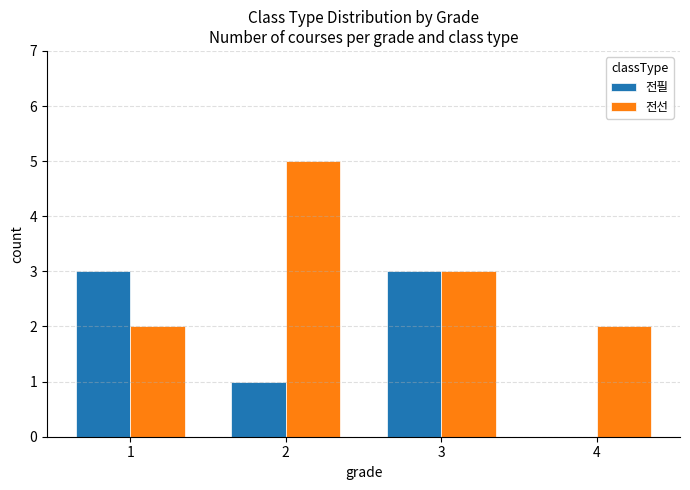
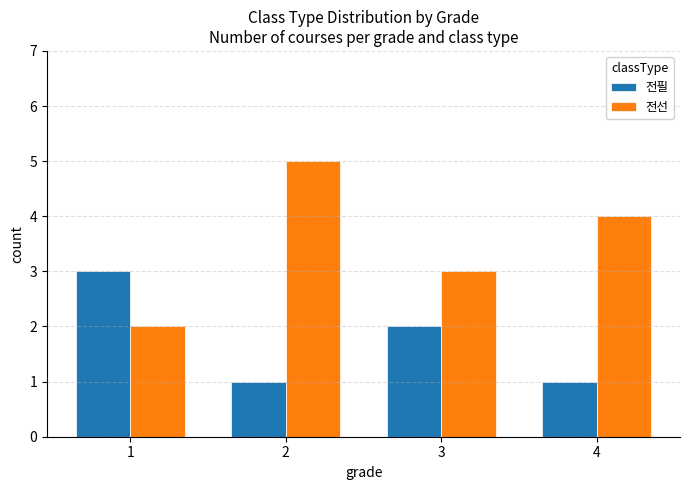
  {
    "전필": {
      "1": 3,
      "2": 1,
-     "3": 3,
-     "4": 0
+     "3": 2,
+     "4": 1
    },
    "전선": {
      "1": 2,
      "2": 5,
      "3": 3,
-     "4": 2
+     "4": 4
    }
  }
